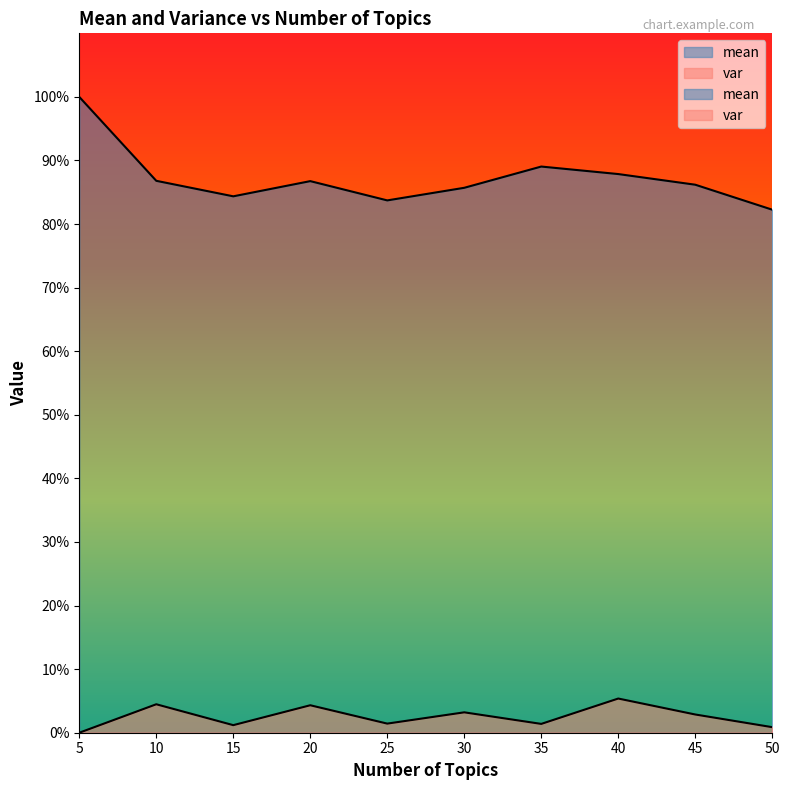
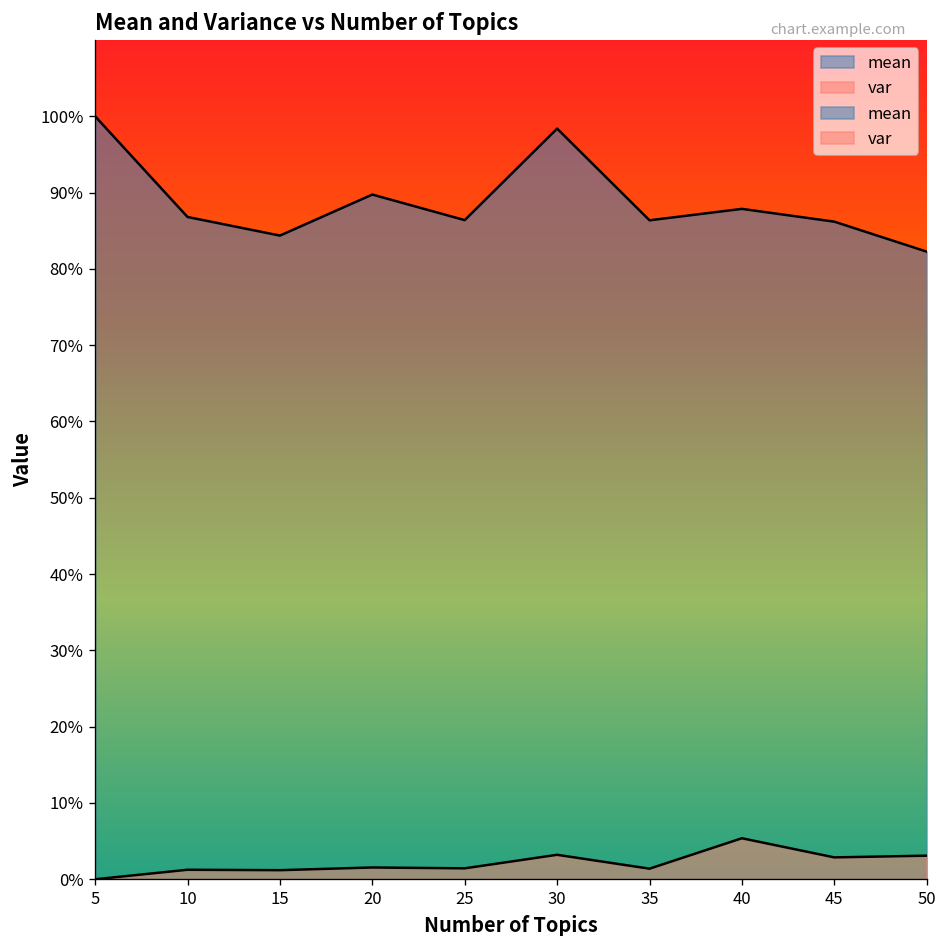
  {
    "mean": {
      "5": "100%",
      "10": "87%",
      "15": "84%",
-     "20": "87%",
-     "25": "84%",
-     "30": "86%",
-     "35": "89%",
+     "20": "90%",
+     "25": "86%",
+     "30": "98%",
+     "35": "86%",
      "40": "88%",
      "45": "86%",
      "50": "82%"
    },
    "var": {
      "5": "0%",
-     "10": "4%",
+     "10": "1%",
      "15": "1%",
-     "20": "4%",
+     "20": "2%",
      "25": "1%",
      "30": "3%",
      "35": "1%",
      "40": "5%",
      "45": "3%",
-     "50": "1%"
+     "50": "3%"
    }
  }
